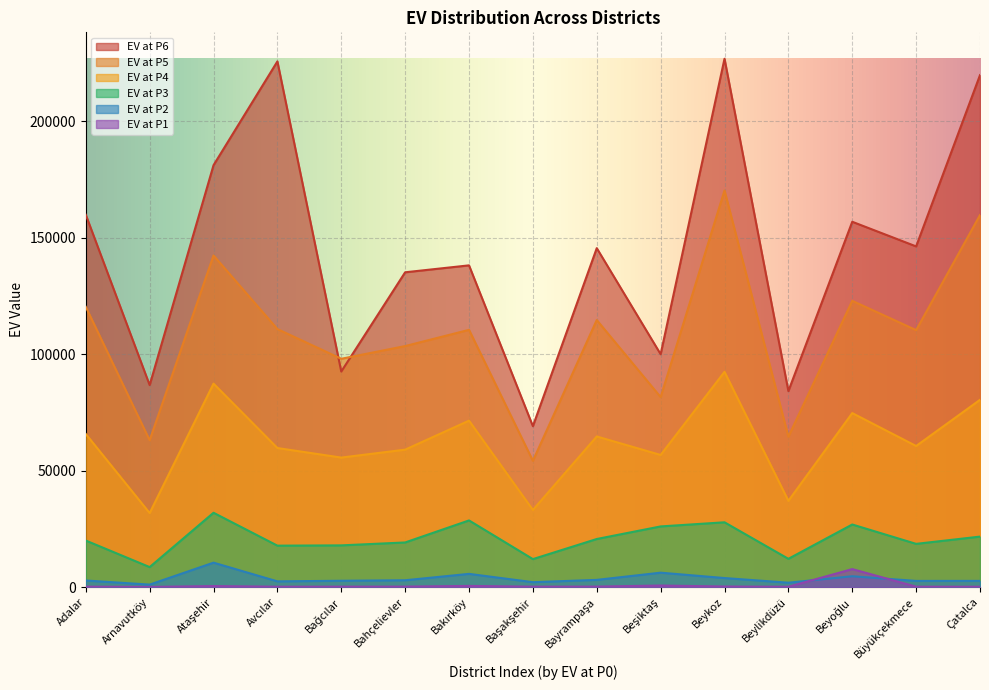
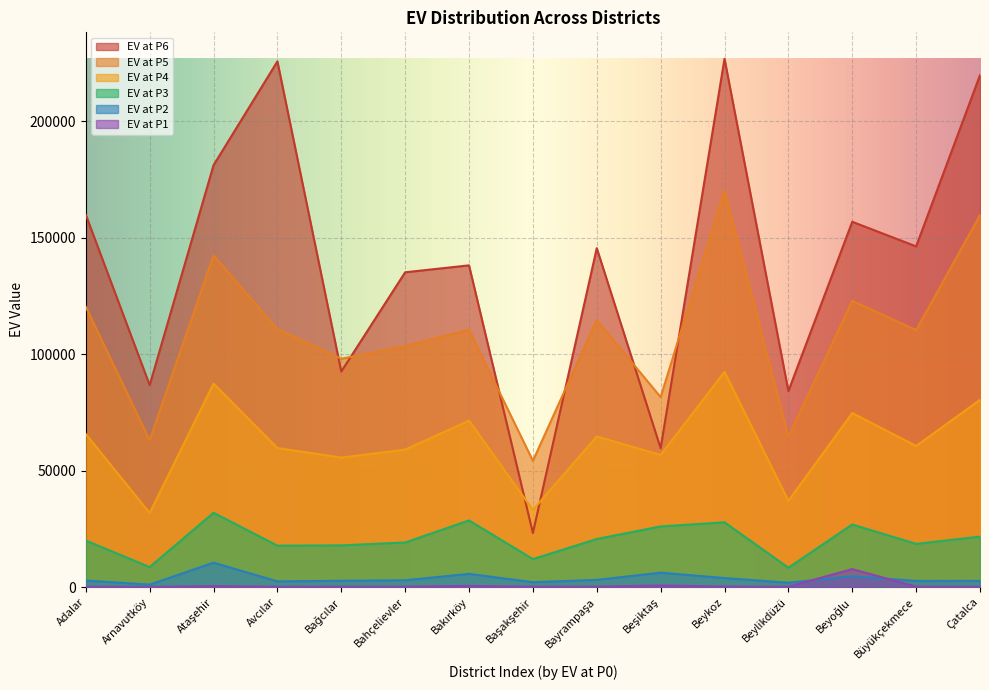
  {
    "EV at P6": {
      "Adalar": 160000,
      "Arnavutköy": 87000,
      "Ataşehir": 181000,
      "Avcılar": 226000,
      "Bağcılar": 93000,
      "Bahçelievler": 135000,
      "Bakırköy": 138000,
-     "Başakşehir": 69000,
+     "Başakşehir": 23000,
      "Bayrampaşa": 146000,
-     "Beşiktaş": 100000,
+     "Beşiktaş": 60000,
      "Beykoz": 227000,
      "Beylikdüzü": 84000,
      "Beyoğlu": 157000,
      "Büyükçekmece": 146000,
      "Çatalca": 220000
    },
    "EV at P3": {
      "Adalar": 20000,
      "Arnavutköy": 9000,
      "Ataşehir": 32000,
      "Avcılar": 18000,
      "Bağcılar": 18000,
      "Bahçelievler": 19000,
      "Bakırköy": 29000,
      "Başakşehir": 12000,
      "Bayrampaşa": 21000,
      "Beşiktaş": 26000,
      "Beykoz": 28000,
-     "Beylikdüzü": 12000,
+     "Beylikdüzü": 8000,
      "Beyoğlu": 27000,
      "Büyükçekmece": 19000,
      "Çatalca": 22000
    },
    "EV at P2": {
      "Adalar": 3000,
      "Ataşehir": 10000,
      "Avcılar": 2000,
      "Bağcılar": 3000,
      "Bahçelievler": 3000,
      "Bakırköy": 6000,
      "Başakşehir": 2000,
      "Bayrampaşa": 3000,
      "Beşiktaş": 6000,
      "Beykoz": 4000,
      "Beylikdüzü": 2000,
      "Beyoğlu": 5000,
      "Büyükçekmece": 3000,
      "Çatalca": 3000
    },
    "EV at P1": {
      "Adalar": 0,
      "Ataşehir": 0,
      "Avcılar": 0,
      "Bağcılar": 0,
      "Bahçelievler": 0,
      "Bakırköy": 0,
      "Başakşehir": 0,
      "Bayrampaşa": 0,
      "Beşiktaş": 1000,
      "Beykoz": 0,
      "Beylikdüzü": 0,
      "Beyoğlu": 8000,
      "Büyükçekmece": 0,
      "Çatalca": 0
    }
  }
